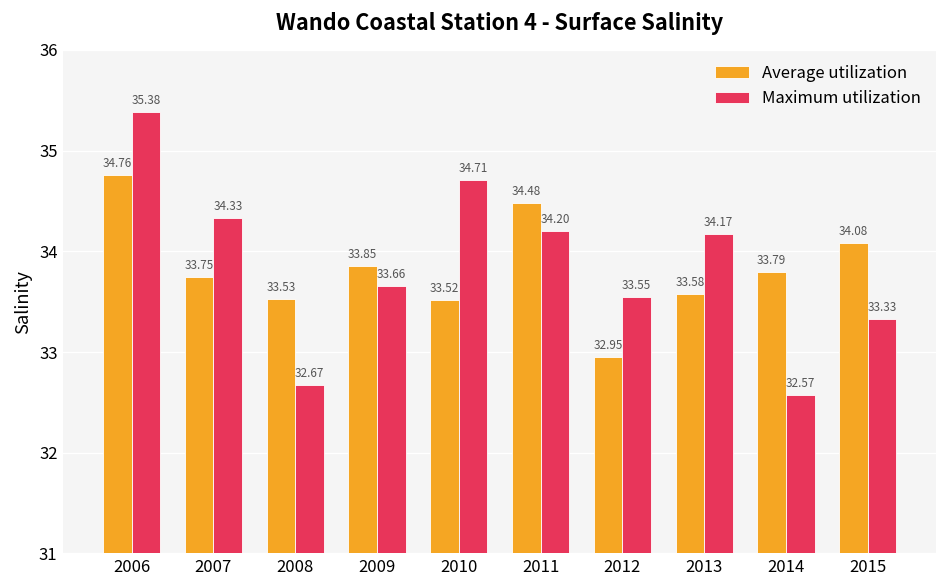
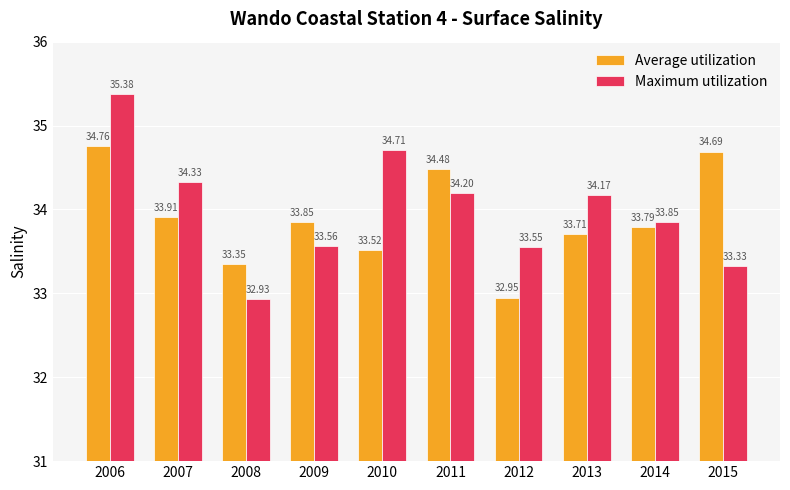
  {
    "Average utilization": {
      "2006": 34.76,
-     "2007": 33.75,
-     "2008": 33.53,
+     "2007": 33.91,
+     "2008": 33.35,
      "2009": 33.85,
      "2010": 33.52,
      "2011": 34.48,
      "2012": 32.95,
-     "2013": 33.58,
+     "2013": 33.71,
      "2014": 33.79,
-     "2015": 34.08
+     "2015": 34.69
    },
    "Maximum utilization": {
      "2006": 35.38,
      "2007": 34.33,
-     "2008": 32.67,
-     "2009": 33.66,
+     "2008": 32.93,
+     "2009": 33.56,
      "2010": 34.71,
      "2011": 34.20,
      "2012": 33.55,
      "2013": 34.17,
-     "2014": 32.57,
+     "2014": 33.85,
      "2015": 33.33
    }
  }
